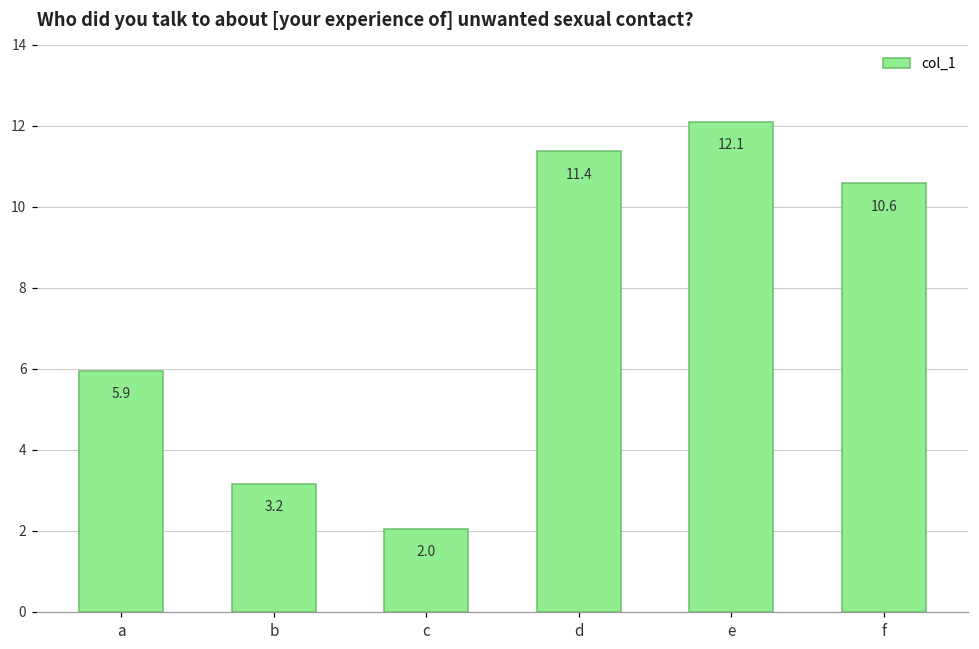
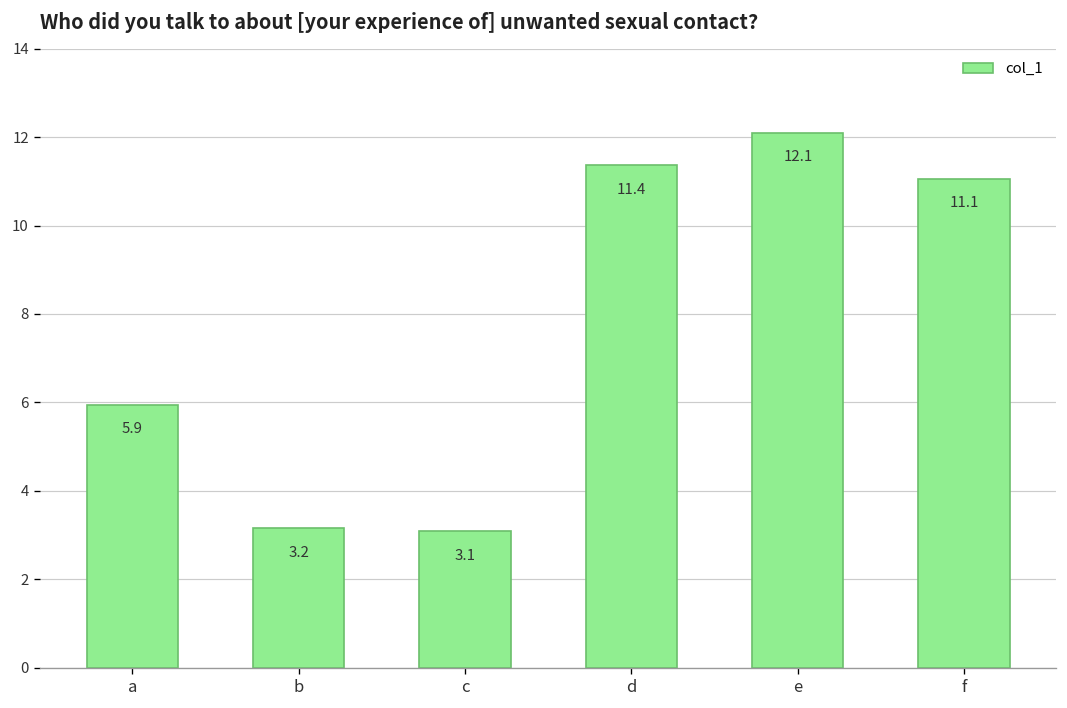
  {
    "a": 5.9,
    "b": 3.2,
-   "c": 2.0,
+   "c": 3.1,
    "d": 11.4,
    "e": 12.1,
-   "f": 10.6
+   "f": 11.1
  }
